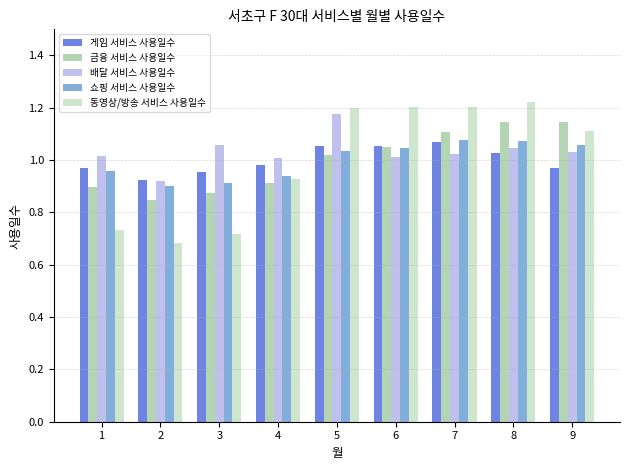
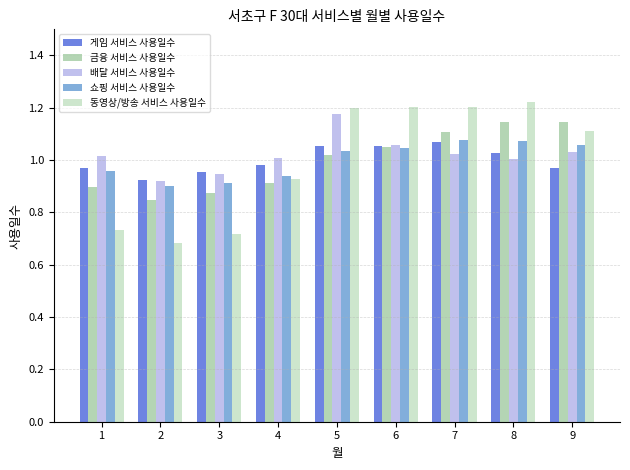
  {
    "배달 서비스 사용일수": {
      "1": 1.02,
      "2": 0.92,
-     "3": 1.06,
+     "3": 0.95,
      "4": 1.01,
      "5": 1.18,
-     "6": 1.01,
+     "6": 1.06,
      "7": 1.02,
-     "8": 1.04,
+     "8": 1.00,
      "9": 1.03
    }
  }
